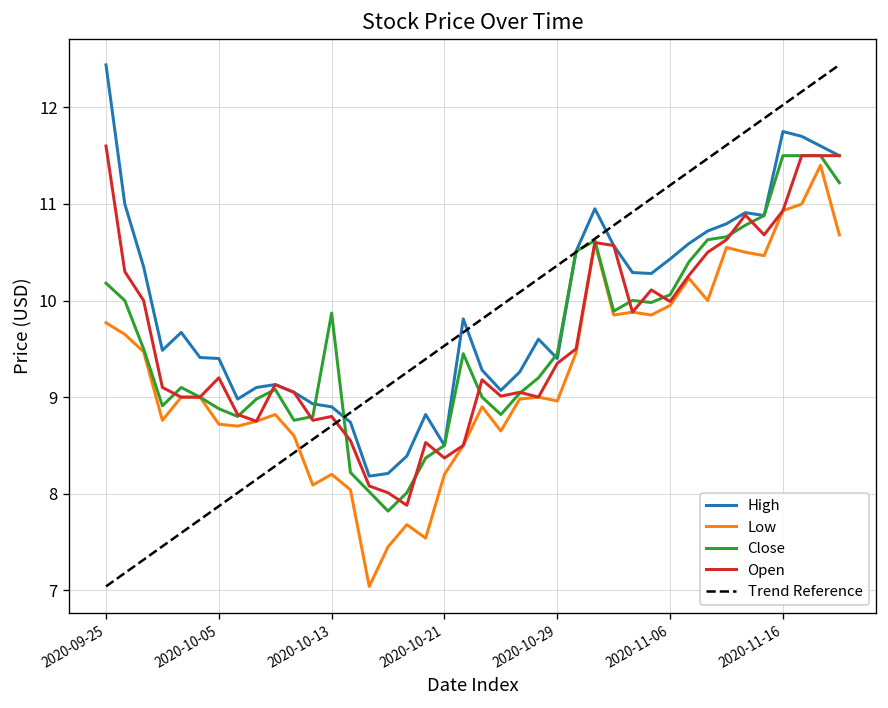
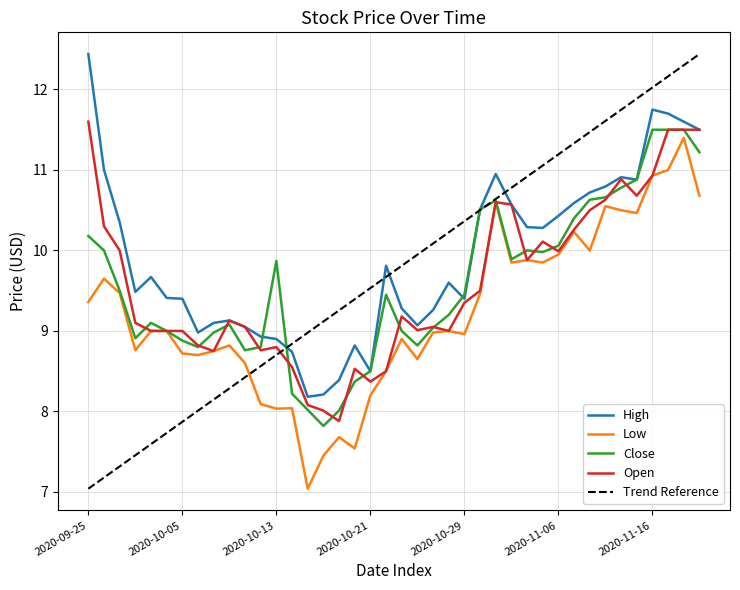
  {
    "High": {
      "2020-09-25": 12.4,
      "2020-10-05": 9.4,
      "2020-10-13": 8.9,
      "2020-10-29": 9.4,
      "2020-11-06": 10.4,
      "2020-11-16": 11.8
    },
    "Low": {
-     "2020-09-25": 9.8,
+     "2020-09-25": 9.4,
      "2020-10-05": 8.7,
-     "2020-10-13": 8.2,
+     "2020-10-13": 8.0,
      "2020-10-21": 8.2,
      "2020-10-29": 9.0,
      "2020-11-06": 10.0
    },
    "Close": {
      "2020-09-25": 10.2,
      "2020-10-05": 8.9,
      "2020-10-13": 9.9,
      "2020-10-29": 9.5,
      "2020-11-06": 10.1,
      "2020-11-16": 11.5
    },
    "Open": {
      "2020-09-25": 11.6,
-     "2020-10-05": 9.2,
+     "2020-10-05": 9.0,
      "2020-10-13": 8.8,
      "2020-10-21": 8.4,
      "2020-10-29": 9.4,
      "2020-11-06": 10.0
    },
    "Trend Reference": {
      "2020-09-25": 7.0
    }
  }
